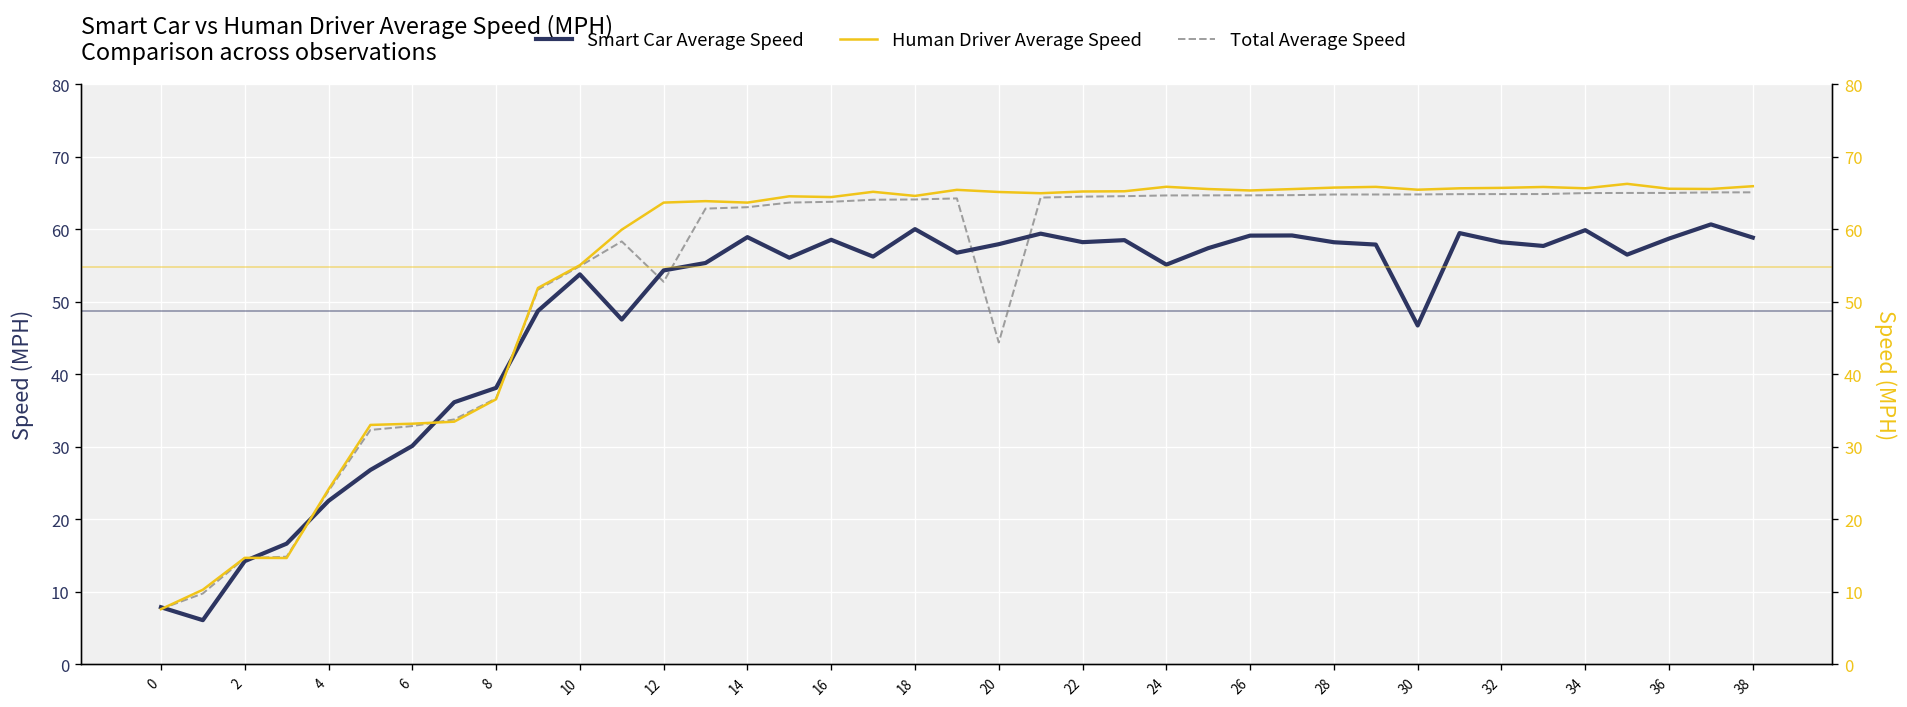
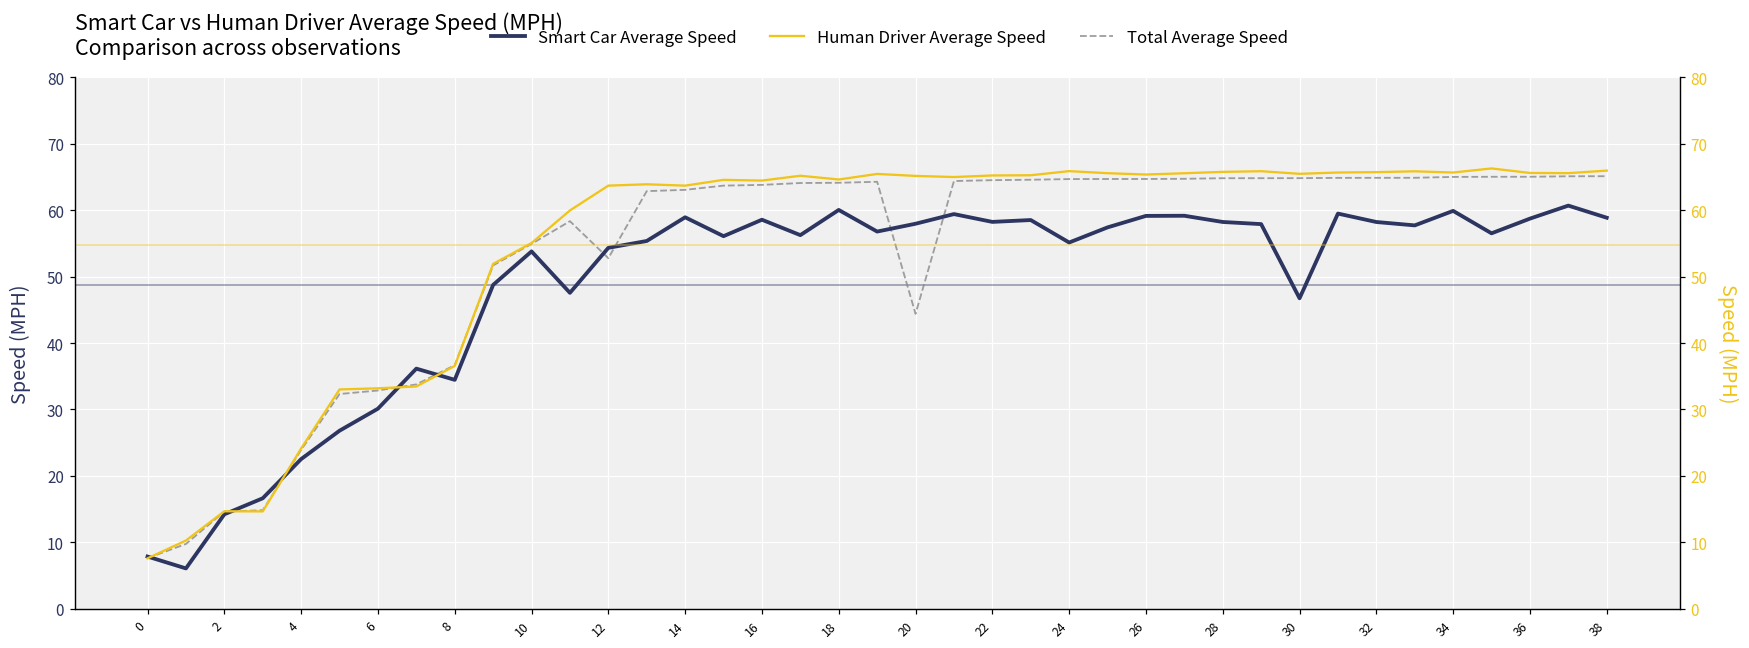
  {
    "Smart Car Average Speed": {
      "4": 23,
      "6": 30,
-     "8": 38,
+     "8": 34,
      "10": 54,
      "12": 54,
      "14": 59,
      "16": 59,
      "18": 60,
      "20": 58,
      "22": 58,
      "24": 55,
      "26": 59,
      "28": 58,
      "30": 47,
      "32": 58,
      "34": 60,
      "36": 59,
      "38": 59
    },
    "Total Average Speed": {
      "4": 24,
      "6": 33,
      "8": 37,
      "10": 55,
      "12": 53,
      "14": 63,
      "16": 64,
      "18": 64,
      "20": 44,
      "22": 65,
      "24": 65,
      "26": 65,
      "28": 65,
      "30": 65,
      "32": 65,
      "34": 65,
      "36": 65,
      "38": 65
    },
    "Human Driver Average Speed": {
      "0": 8,
      "2": 15,
      "4": 24,
      "6": 33,
      "8": 37,
      "10": 55,
      "12": 64,
      "14": 64,
      "16": 64,
      "18": 65,
      "20": 65,
      "22": 65,
      "24": 66,
      "26": 65,
      "28": 66,
      "30": 65,
      "32": 66,
      "34": 66,
      "36": 66,
      "38": 66
    }
  }
